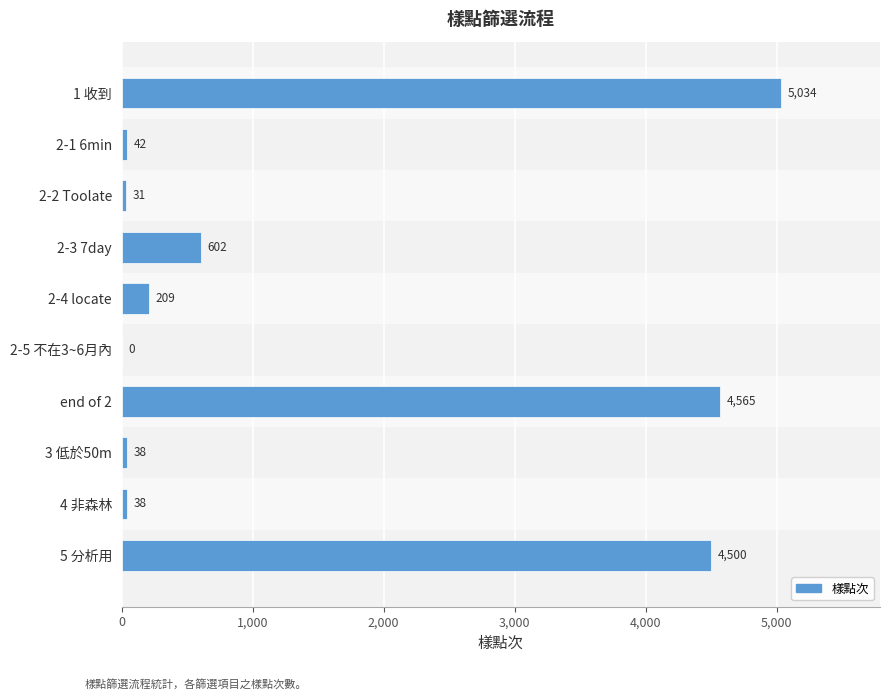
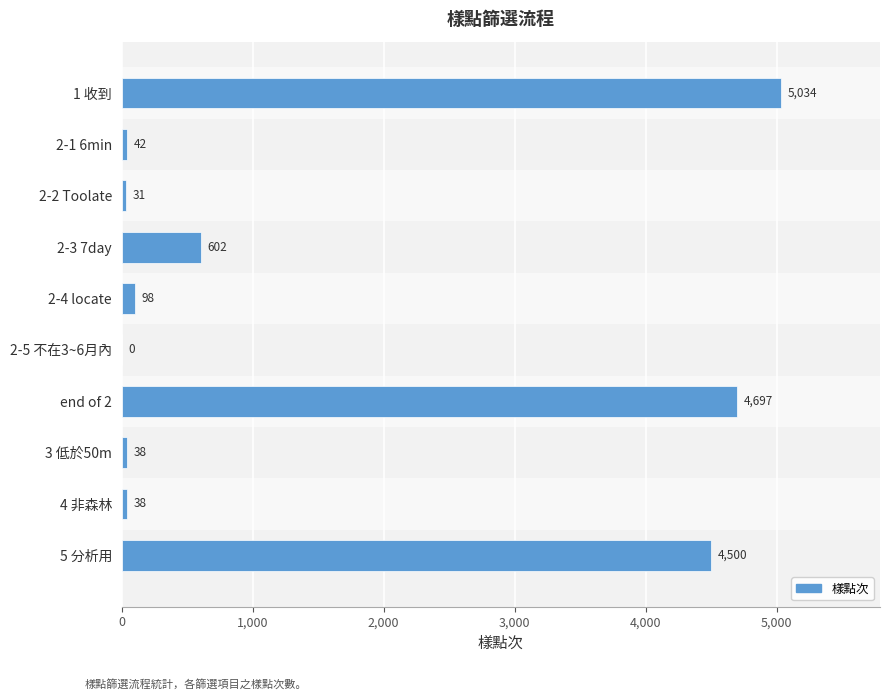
  {
    "1 收到": "5,034",
    "2-1 6min": "42",
    "2-2 Toolate": "31",
    "2-3 7day": "602",
-   "2-4 locate": "209",
+   "2-4 locate": "98",
    "2-5 不在3~6月內": "0",
-   "end of 2": "4,565",
+   "end of 2": "4,697",
    "3 低於50m": "38",
    "4 非森林": "38",
    "5 分析用": "4,500"
  }
